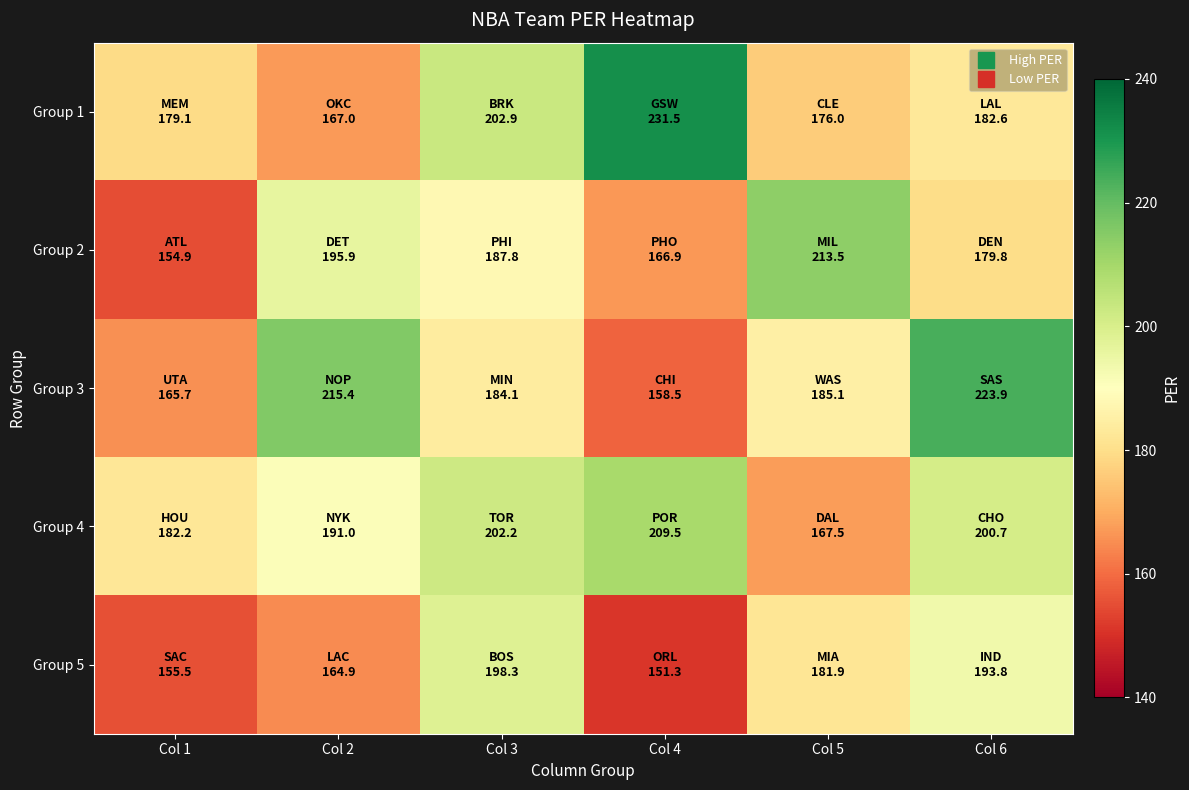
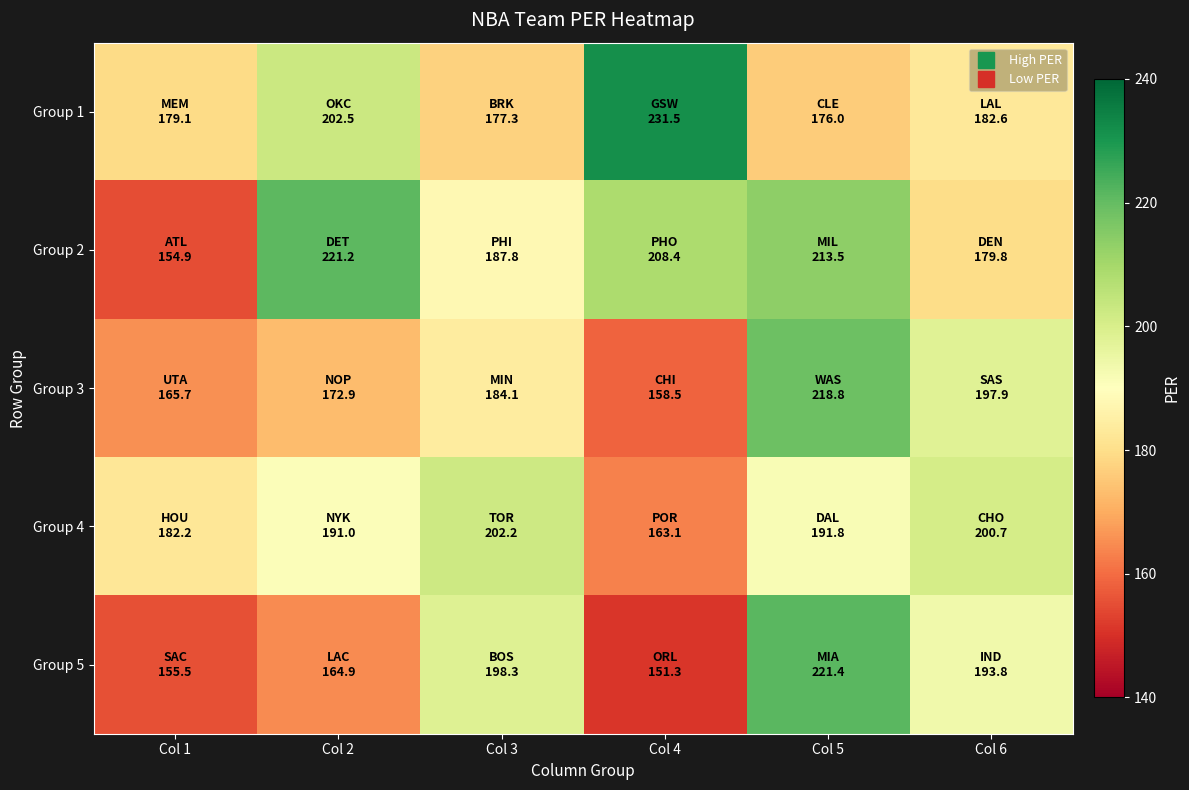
  {
    "Group 1": {
      "Col 1": 179.1,
-     "Col 2": 167.0,
-     "Col 3": 202.9,
+     "Col 2": 202.5,
+     "Col 3": 177.3,
      "Col 4": 231.5,
      "Col 5": 176.0,
      "Col 6": 182.6
    },
    "Group 2": {
      "Col 1": 154.9,
-     "Col 2": 195.9,
+     "Col 2": 221.2,
      "Col 3": 187.8,
-     "Col 4": 166.9,
+     "Col 4": 208.4,
      "Col 5": 213.5,
      "Col 6": 179.8
    },
    "Group 3": {
      "Col 1": 165.7,
-     "Col 2": 215.4,
+     "Col 2": 172.9,
      "Col 3": 184.1,
      "Col 4": 158.5,
-     "Col 5": 185.1,
-     "Col 6": 223.9
+     "Col 5": 218.8,
+     "Col 6": 197.9
    },
    "Group 4": {
      "Col 1": 182.2,
      "Col 2": 191.0,
      "Col 3": 202.2,
-     "Col 4": 209.5,
-     "Col 5": 167.5,
+     "Col 4": 163.1,
+     "Col 5": 191.8,
      "Col 6": 200.7
    },
    "Group 5": {
      "Col 1": 155.5,
      "Col 2": 164.9,
      "Col 3": 198.3,
      "Col 4": 151.3,
-     "Col 5": 181.9,
+     "Col 5": 221.4,
      "Col 6": 193.8
    }
  }
